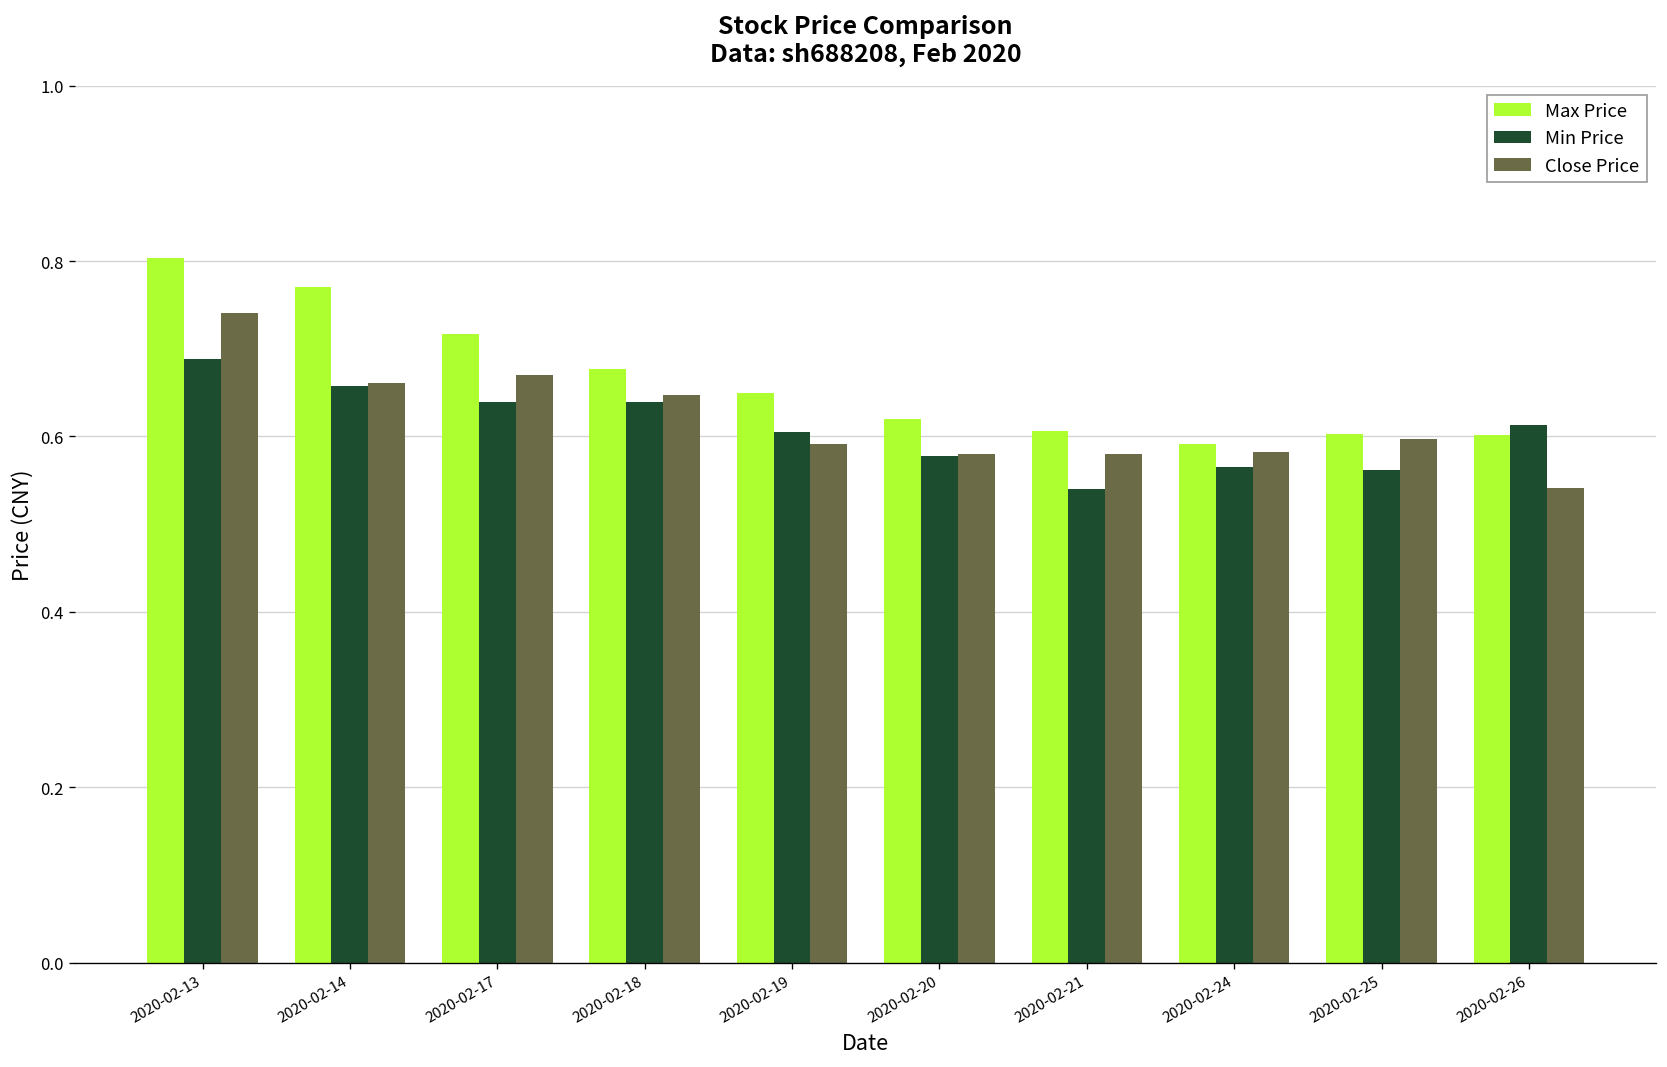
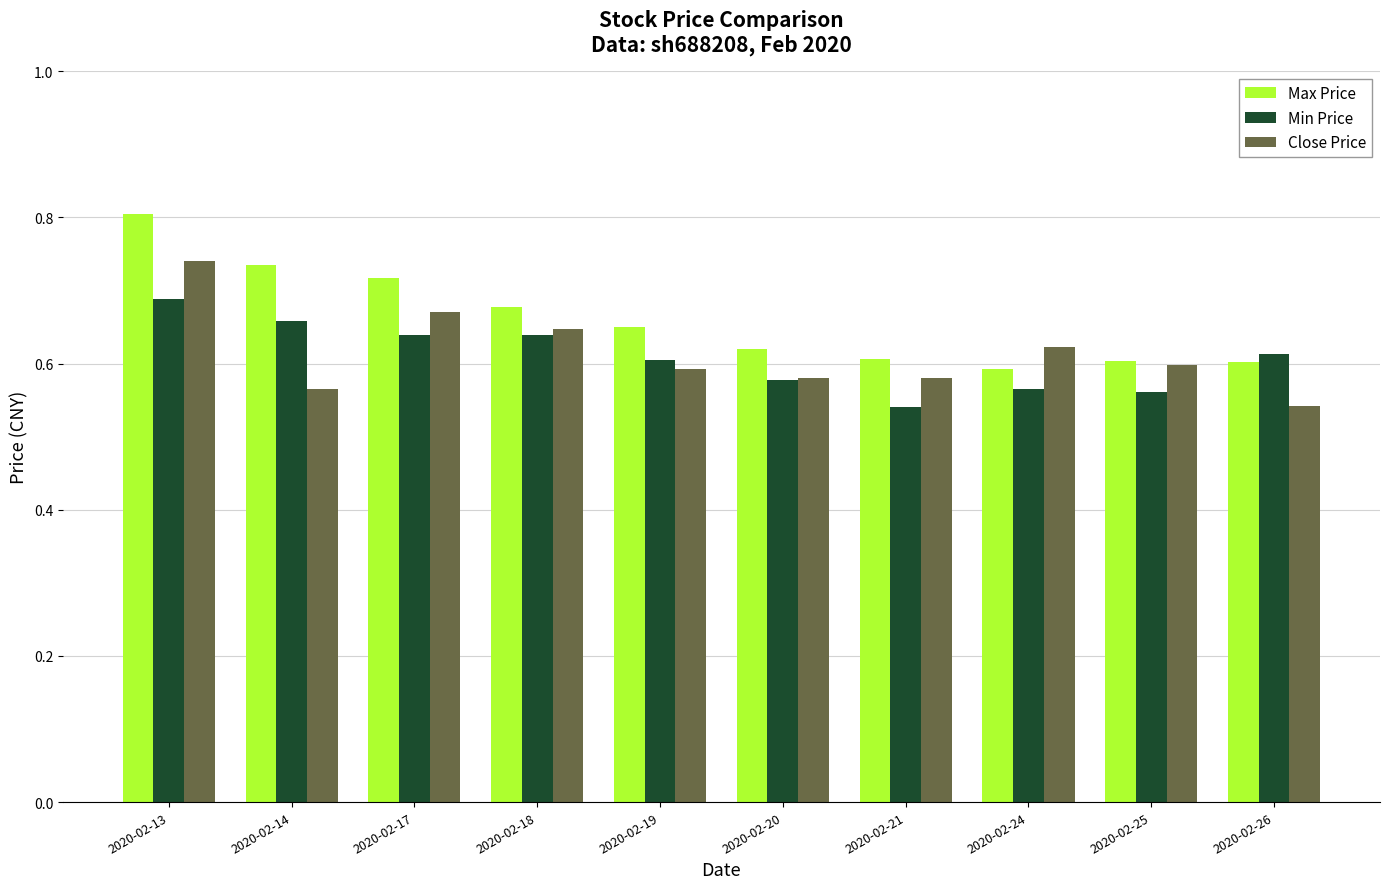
  {
    "Max Price": {
      "2020-02-13": 0.80,
-     "2020-02-14": 0.77,
+     "2020-02-14": 0.74,
      "2020-02-17": 0.72,
      "2020-02-18": 0.68,
      "2020-02-19": 0.65,
      "2020-02-20": 0.62,
      "2020-02-21": 0.61,
      "2020-02-24": 0.59,
      "2020-02-25": 0.60,
      "2020-02-26": 0.60
    },
    "Min Price": {
      "2020-02-13": 0.69,
      "2020-02-14": 0.66,
      "2020-02-17": 0.64,
      "2020-02-18": 0.64,
      "2020-02-19": 0.61,
      "2020-02-20": 0.58,
      "2020-02-21": 0.54,
      "2020-02-24": 0.57,
      "2020-02-25": 0.56,
      "2020-02-26": 0.61
    },
    "Close Price": {
      "2020-02-13": 0.74,
-     "2020-02-14": 0.66,
+     "2020-02-14": 0.57,
      "2020-02-17": 0.67,
      "2020-02-18": 0.65,
      "2020-02-19": 0.59,
      "2020-02-20": 0.58,
      "2020-02-21": 0.58,
-     "2020-02-24": 0.58,
+     "2020-02-24": 0.62,
      "2020-02-25": 0.60,
      "2020-02-26": 0.54
    }
  }
